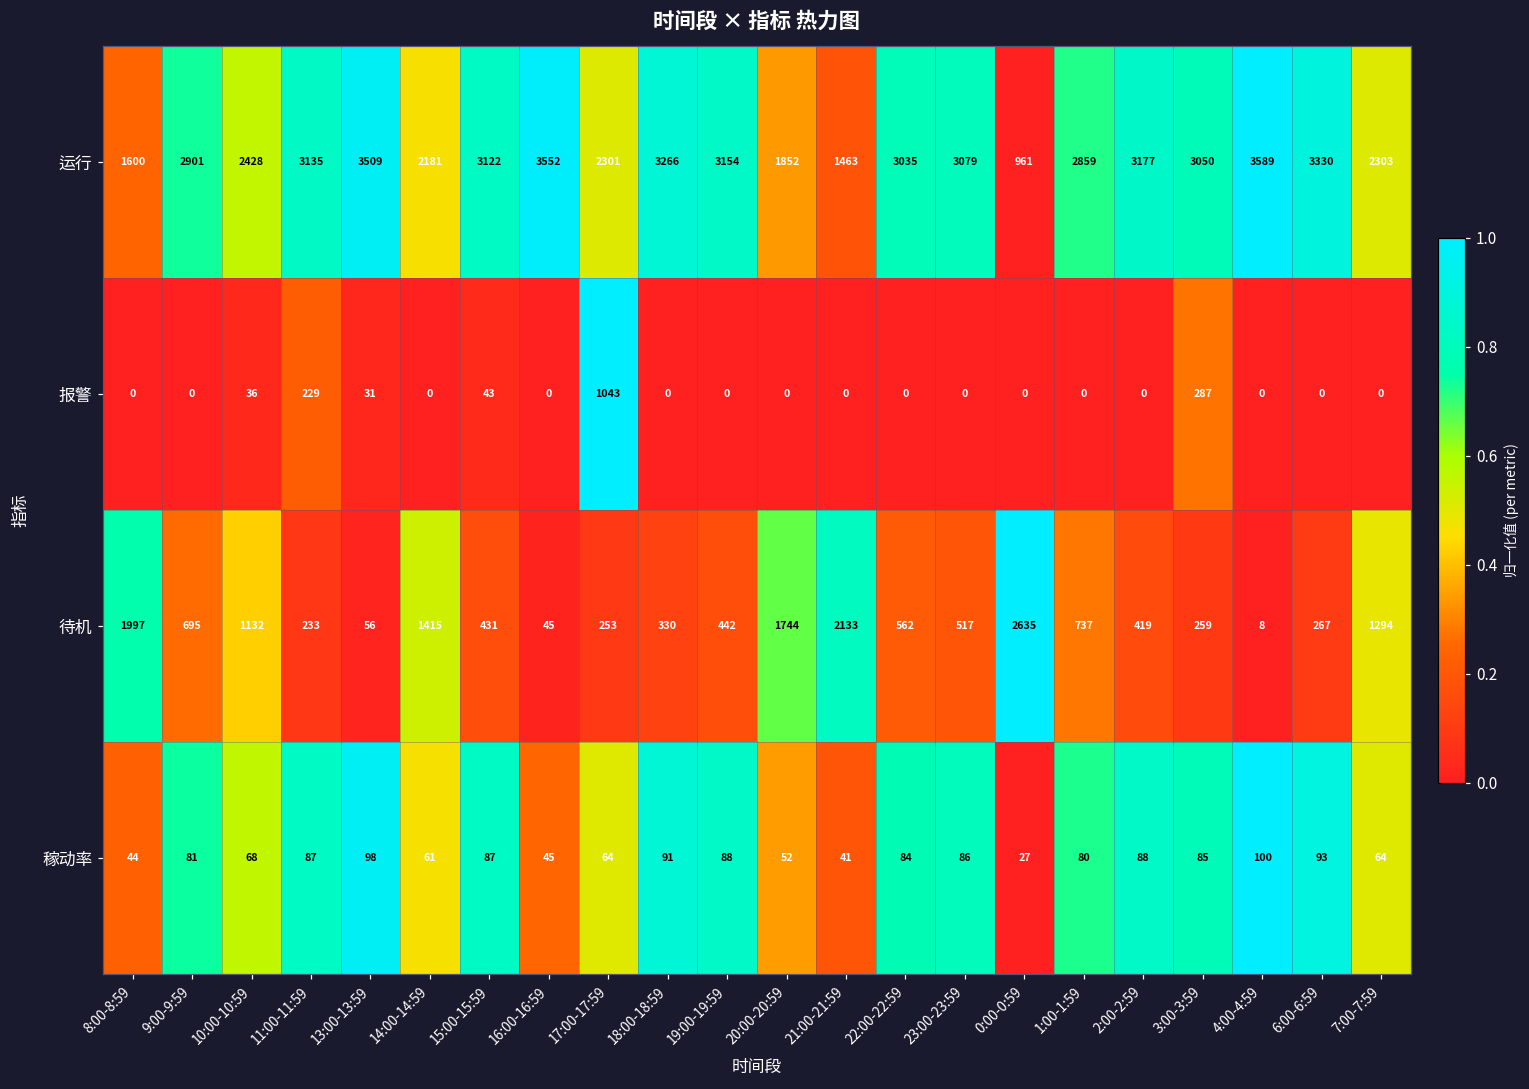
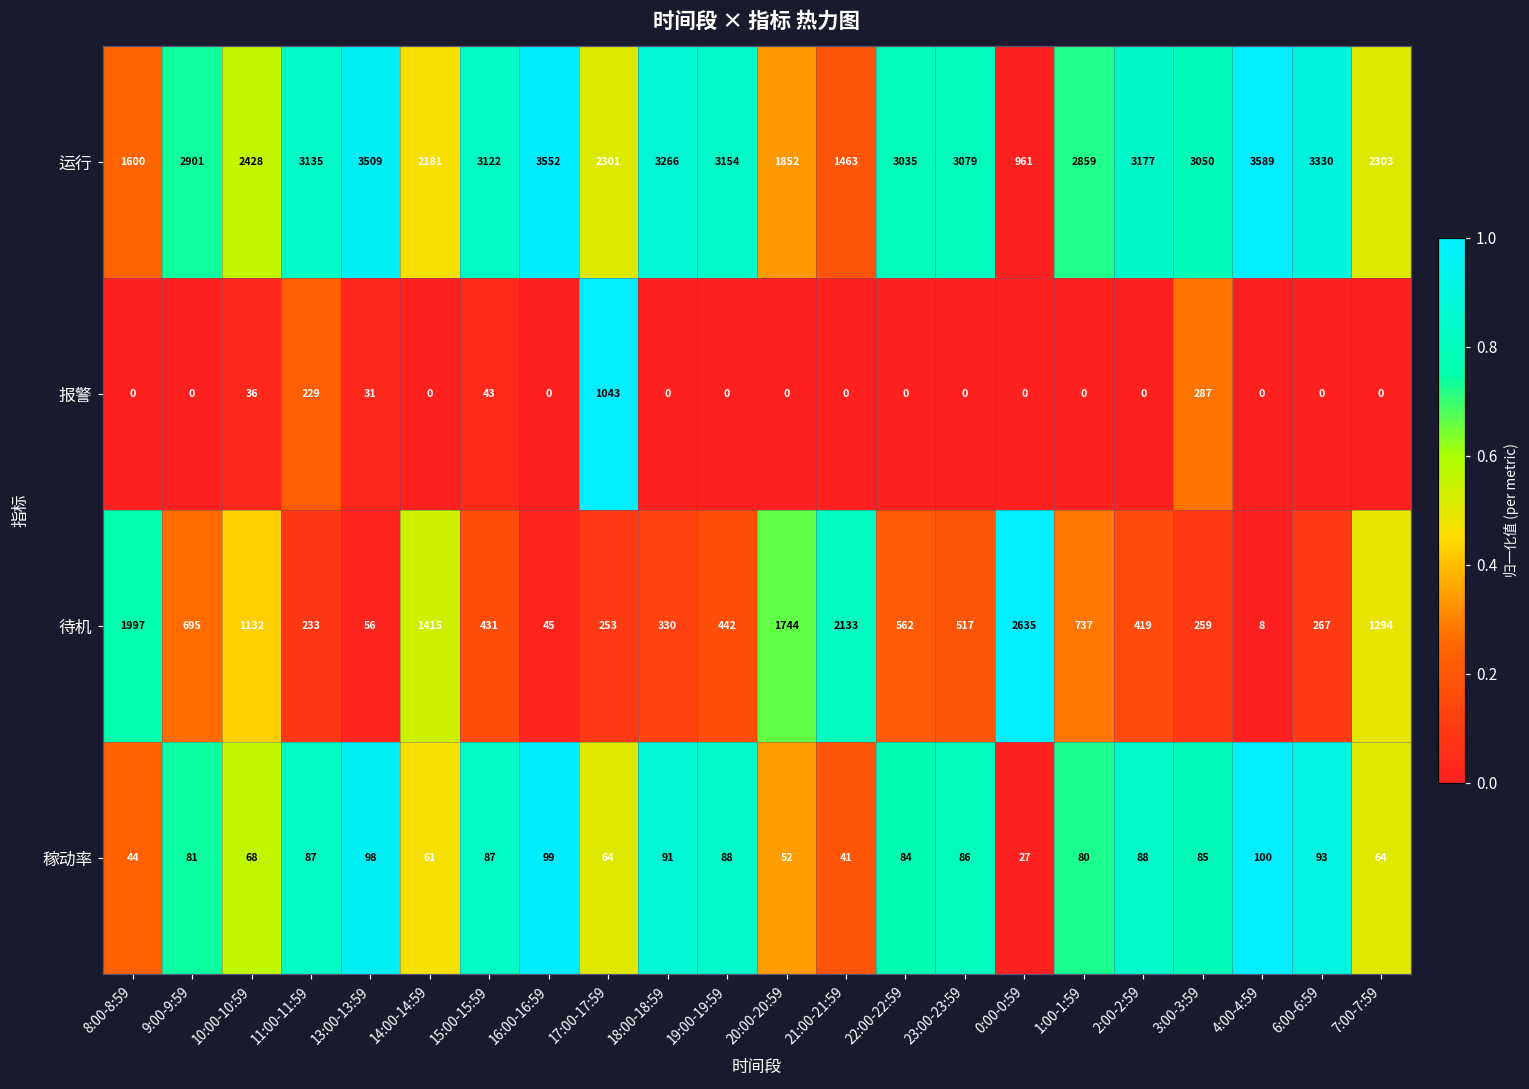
  {
    "运行": {
      "8:00-8:59": 1600,
      "9:00-9:59": 2901,
      "10:00-10:59": 2428,
      "11:00-11:59": 3135,
      "13:00-13:59": 3509,
      "14:00-14:59": 2181,
      "15:00-15:59": 3122,
      "16:00-16:59": 3552,
      "17:00-17:59": 2301,
      "18:00-18:59": 3266,
      "19:00-19:59": 3154,
      "20:00-20:59": 1852,
      "21:00-21:59": 1463,
      "22:00-22:59": 3035,
      "23:00-23:59": 3079,
      "0:00-0:59": 961,
      "1:00-1:59": 2859,
      "2:00-2:59": 3177,
      "3:00-3:59": 3050,
      "4:00-4:59": 3589,
      "6:00-6:59": 3330,
      "7:00-7:59": 2303
    },
    "报警": {
      "8:00-8:59": 0,
      "9:00-9:59": 0,
      "10:00-10:59": 36,
      "11:00-11:59": 229,
      "13:00-13:59": 31,
      "14:00-14:59": 0,
      "15:00-15:59": 43,
      "16:00-16:59": 0,
      "17:00-17:59": 1043,
      "18:00-18:59": 0,
      "19:00-19:59": 0,
      "20:00-20:59": 0,
      "21:00-21:59": 0,
      "22:00-22:59": 0,
      "23:00-23:59": 0,
      "0:00-0:59": 0,
      "1:00-1:59": 0,
      "2:00-2:59": 0,
      "3:00-3:59": 287,
      "4:00-4:59": 0,
      "6:00-6:59": 0,
      "7:00-7:59": 0
    },
    "待机": {
      "8:00-8:59": 1997,
      "9:00-9:59": 695,
      "10:00-10:59": 1132,
      "11:00-11:59": 233,
      "13:00-13:59": 56,
      "14:00-14:59": 1415,
      "15:00-15:59": 431,
      "16:00-16:59": 45,
      "17:00-17:59": 253,
      "18:00-18:59": 330,
      "19:00-19:59": 442,
      "20:00-20:59": 1744,
      "21:00-21:59": 2133,
      "22:00-22:59": 562,
      "23:00-23:59": 517,
      "0:00-0:59": 2635,
      "1:00-1:59": 737,
      "2:00-2:59": 419,
      "3:00-3:59": 259,
      "4:00-4:59": 8,
      "6:00-6:59": 267,
      "7:00-7:59": 1294
    },
    "稼动率": {
      "8:00-8:59": 44,
      "9:00-9:59": 81,
      "10:00-10:59": 68,
      "11:00-11:59": 87,
      "13:00-13:59": 98,
      "14:00-14:59": 61,
      "15:00-15:59": 87,
-     "16:00-16:59": 45,
+     "16:00-16:59": 99,
      "17:00-17:59": 64,
      "18:00-18:59": 91,
      "19:00-19:59": 88,
      "20:00-20:59": 52,
      "21:00-21:59": 41,
      "22:00-22:59": 84,
      "23:00-23:59": 86,
      "0:00-0:59": 27,
      "1:00-1:59": 80,
      "2:00-2:59": 88,
      "3:00-3:59": 85,
      "4:00-4:59": 100,
      "6:00-6:59": 93,
      "7:00-7:59": 64
    }
  }
